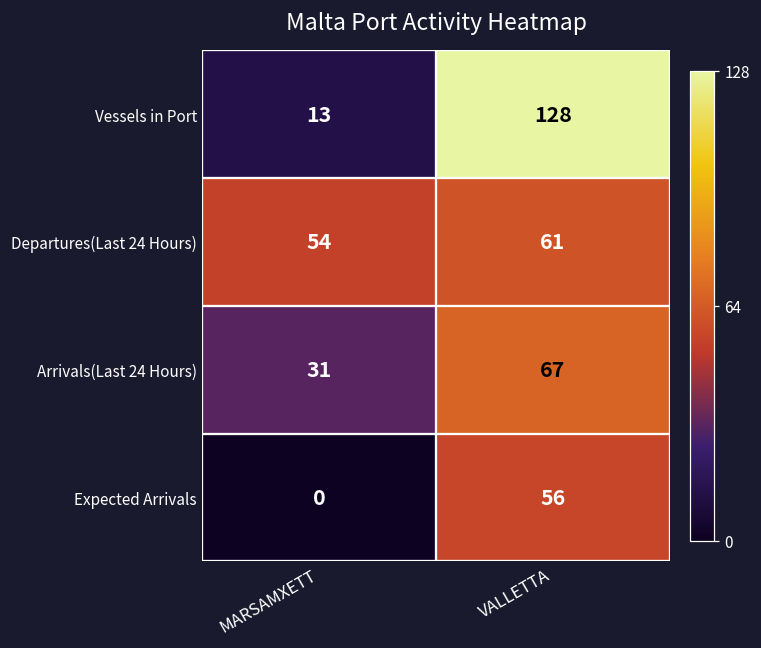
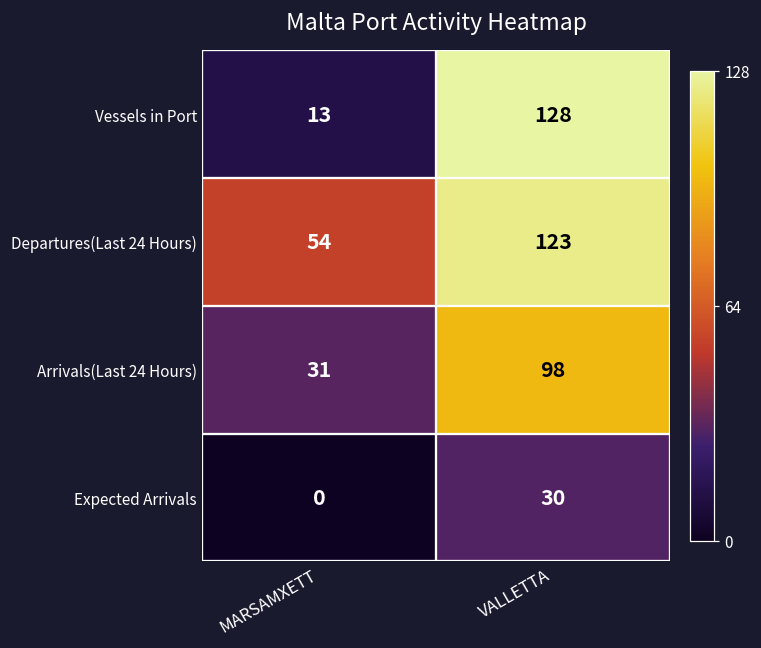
  {
    "Vessels in Port": {
      "MARSAMXETT": 13,
      "VALLETTA": 128
    },
    "Departures(Last 24 Hours)": {
      "MARSAMXETT": 54,
-     "VALLETTA": 61
+     "VALLETTA": 123
    },
    "Arrivals(Last 24 Hours)": {
      "MARSAMXETT": 31,
-     "VALLETTA": 67
+     "VALLETTA": 98
    },
    "Expected Arrivals": {
      "MARSAMXETT": 0,
-     "VALLETTA": 56
+     "VALLETTA": 30
    }
  }
